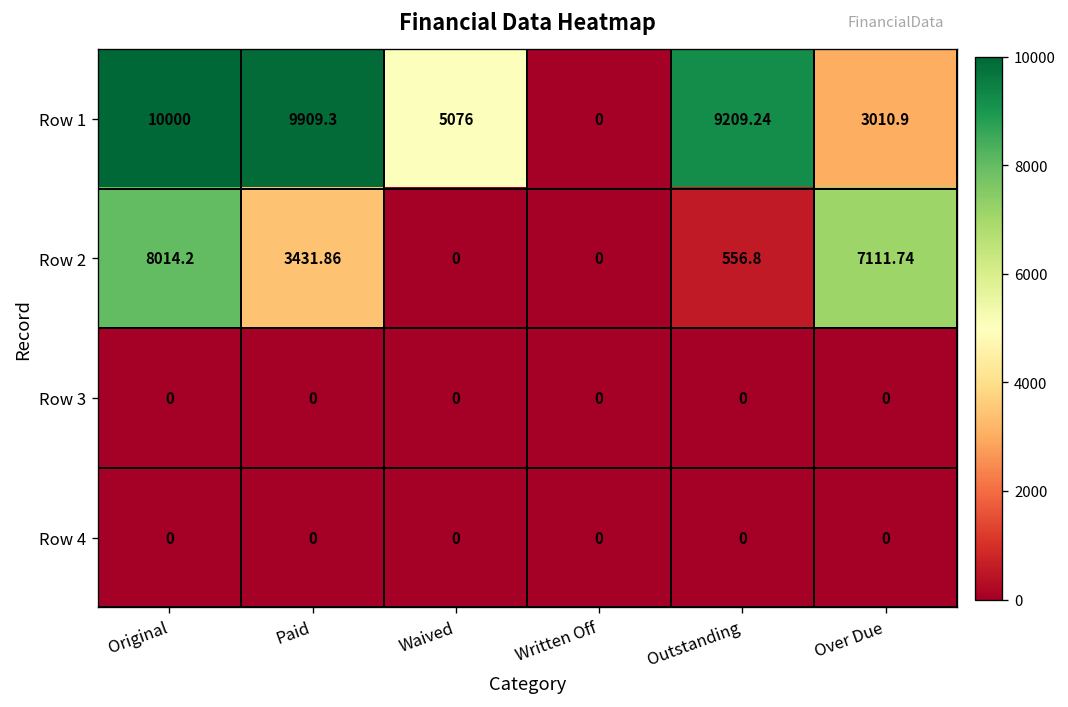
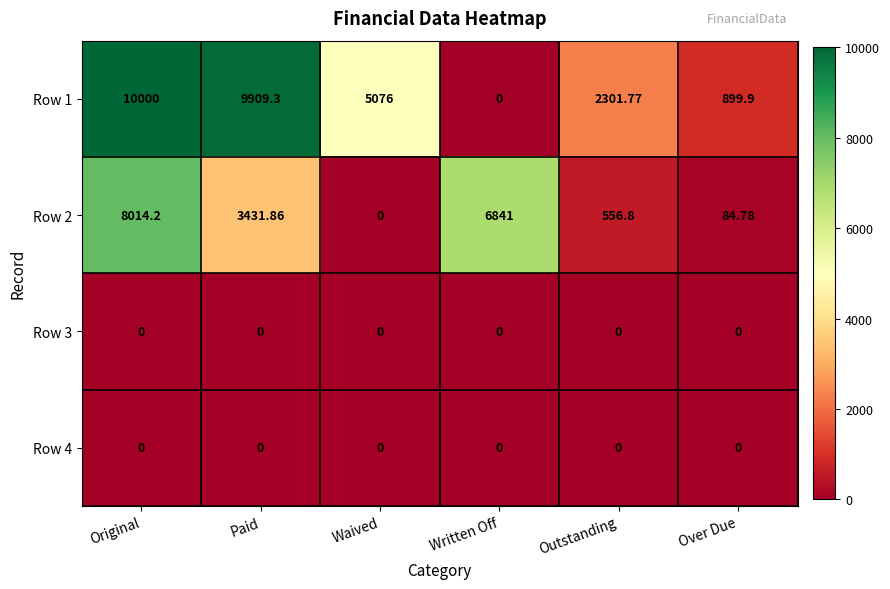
  {
    "Row 1": {
      "Original": 10000,
      "Paid": 9909.3,
      "Waived": 5076,
      "Written Off": 0,
-     "Outstanding": 9209.24,
-     "Over Due": 3010.9
+     "Outstanding": 2301.77,
+     "Over Due": 899.9
    },
    "Row 2": {
      "Original": 8014.2,
      "Paid": 3431.86,
      "Waived": 0,
-     "Written Off": 0,
+     "Written Off": 6841,
      "Outstanding": 556.8,
-     "Over Due": 7111.74
+     "Over Due": 84.78
    },
    "Row 3": {
      "Original": 0,
      "Paid": 0,
      "Waived": 0,
      "Written Off": 0,
      "Outstanding": 0,
      "Over Due": 0
    },
    "Row 4": {
      "Original": 0,
      "Paid": 0,
      "Waived": 0,
      "Written Off": 0,
      "Outstanding": 0,
      "Over Due": 0
    }
  }
